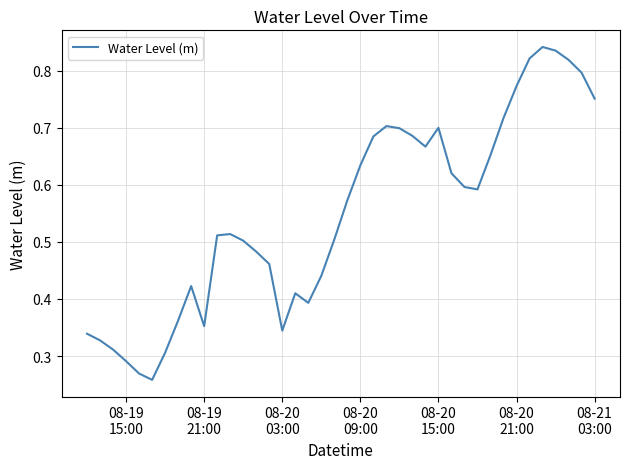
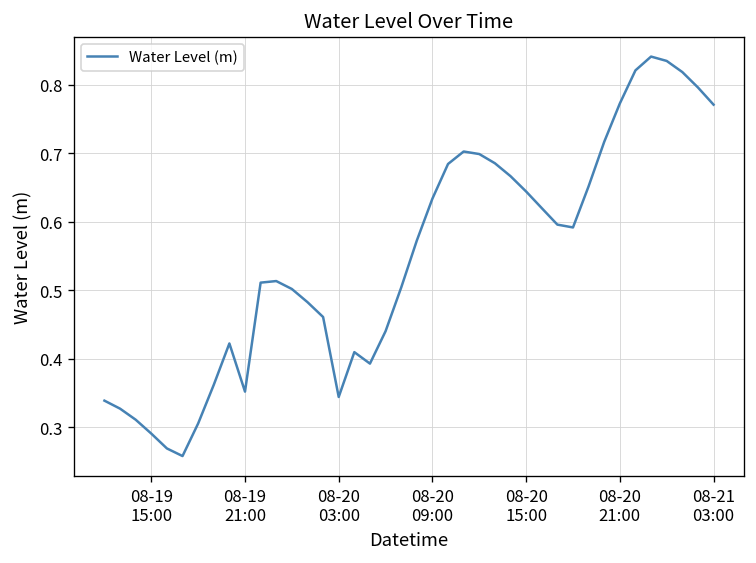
  {
    "08-19 15:00": 0.29,
    "08-19 21:00": 0.35,
    "08-20 03:00": 0.34,
    "08-20 09:00": 0.63,
-   "08-20 15:00": 0.70,
+   "08-20 15:00": 0.64,
    "08-20 21:00": 0.77,
-   "08-21 03:00": 0.75
+   "08-21 03:00": 0.77
  }
